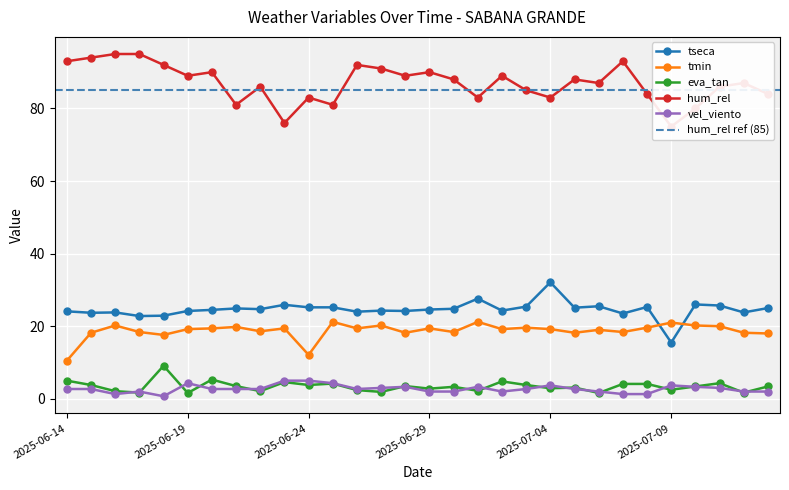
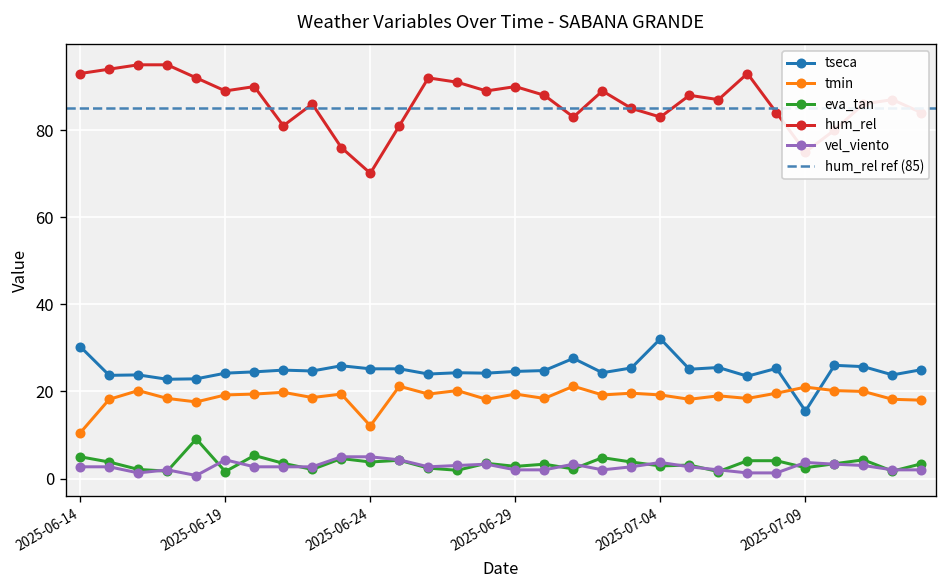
  {
    "tseca": {
-     "2025-06-14": 24,
+     "2025-06-14": 30,
      "2025-06-19": 24,
      "2025-06-24": 25,
      "2025-06-29": 25,
      "2025-07-04": 32,
      "2025-07-09": 16
    },
    "tmin": {
      "2025-06-14": 11,
      "2025-06-19": 19,
      "2025-06-24": 12,
      "2025-06-29": 19,
      "2025-07-04": 19,
      "2025-07-09": 21
    },
    "eva_tan": {
      "2025-06-14": 5,
      "2025-06-19": 2,
      "2025-06-24": 4,
      "2025-06-29": 3,
      "2025-07-04": 3,
      "2025-07-09": 3
    },
    "hum_rel": {
      "2025-06-14": 93,
      "2025-06-19": 89,
-     "2025-06-24": 83,
+     "2025-06-24": 70,
      "2025-06-29": 90,
      "2025-07-04": 83
    },
    "vel_viento": {
      "2025-06-14": 3,
      "2025-06-19": 4,
      "2025-06-24": 5,
      "2025-06-29": 2,
      "2025-07-04": 4,
      "2025-07-09": 4
    }
  }
